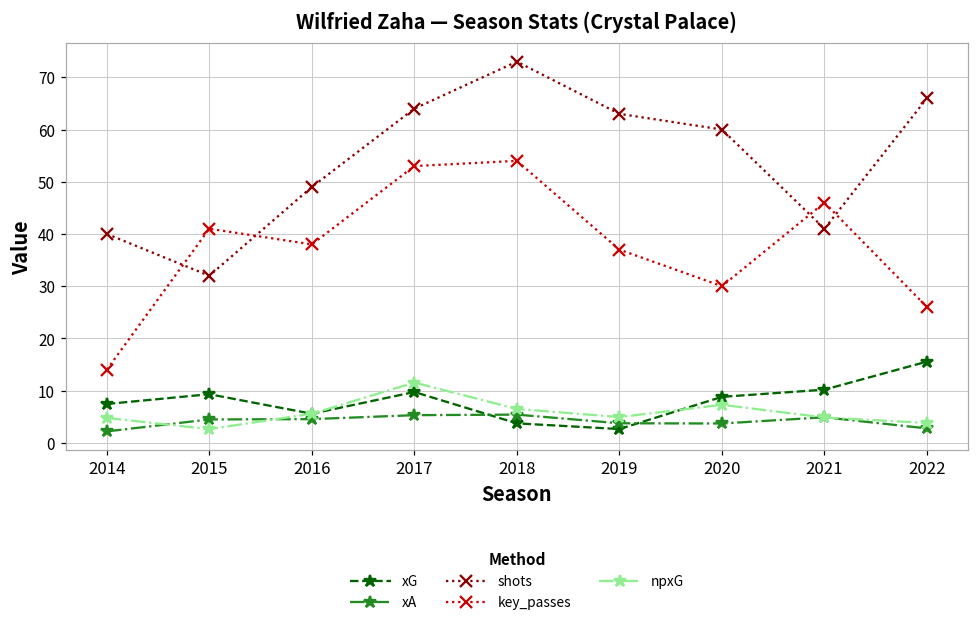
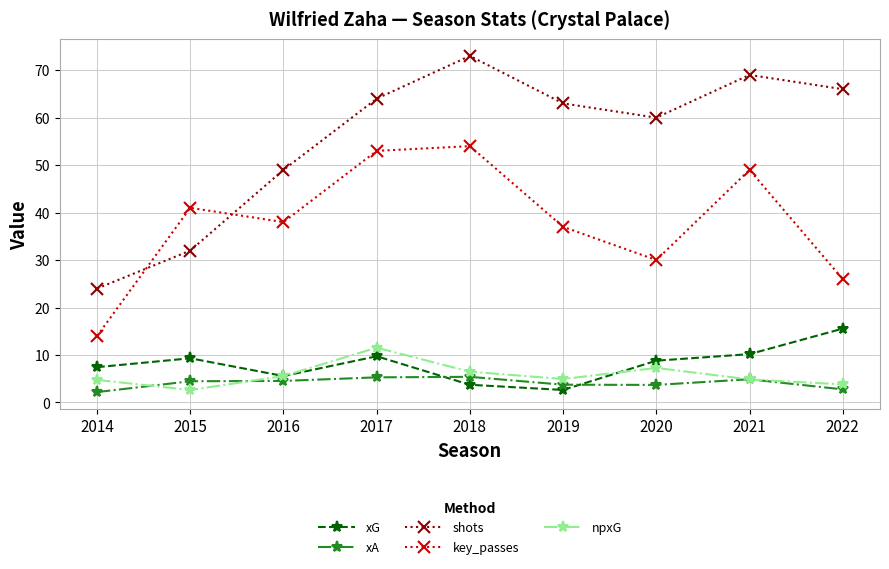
  {
    "xG": {
      "2014": 7,
      "2015": 9,
      "2017": 10,
      "2018": 4,
      "2019": 3,
      "2020": 9,
      "2021": 10,
      "2022": 16
    },
    "xA": {
      "2014": 2,
      "2015": 4,
      "2016": 5,
      "2017": 5,
      "2018": 5,
      "2019": 4,
      "2020": 4,
      "2022": 3
    },
    "shots": {
-     "2014": 40,
+     "2014": 24,
      "2015": 32,
      "2016": 49,
      "2017": 64,
      "2018": 73,
      "2019": 63,
      "2020": 60,
-     "2021": 41,
+     "2021": 69,
      "2022": 66
    },
    "key_passes": {
      "2014": 14,
      "2015": 41,
      "2016": 38,
      "2017": 53,
      "2018": 54,
      "2019": 37,
      "2020": 30,
-     "2021": 46,
+     "2021": 49,
      "2022": 26
    },
    "npxG": {
      "2014": 5,
      "2015": 3,
      "2017": 12,
      "2018": 6,
      "2019": 5,
      "2020": 7,
      "2022": 4
    }
  }
